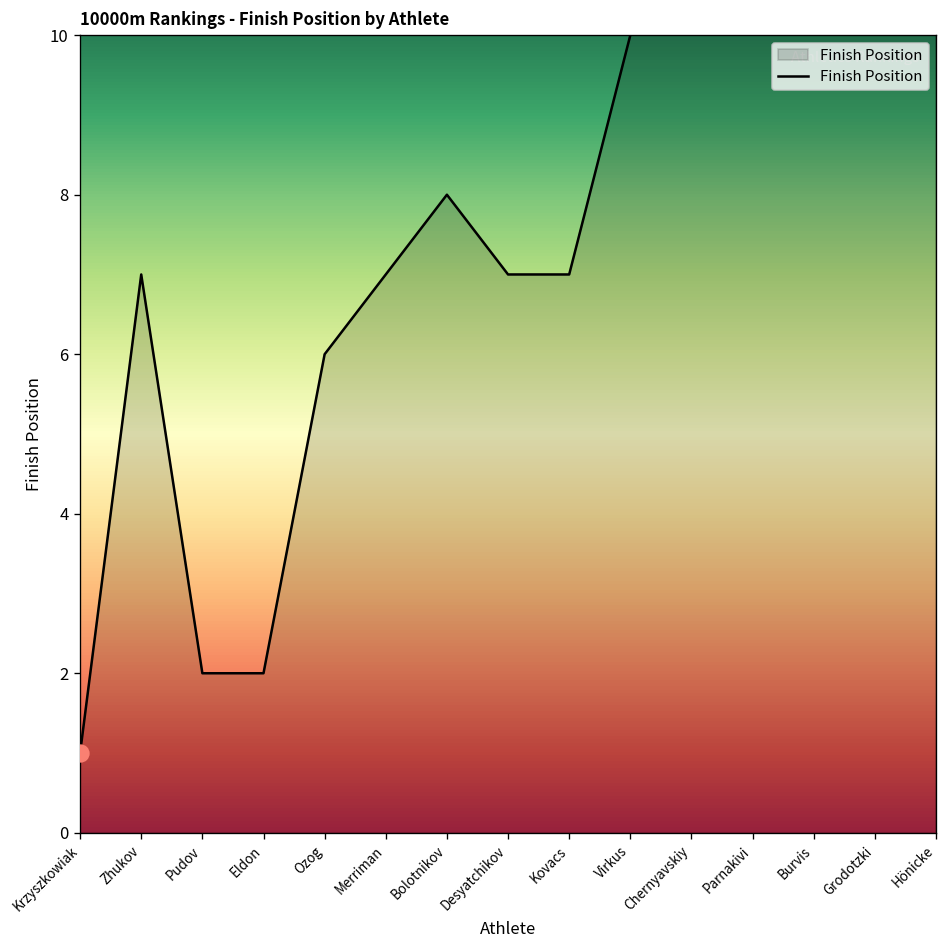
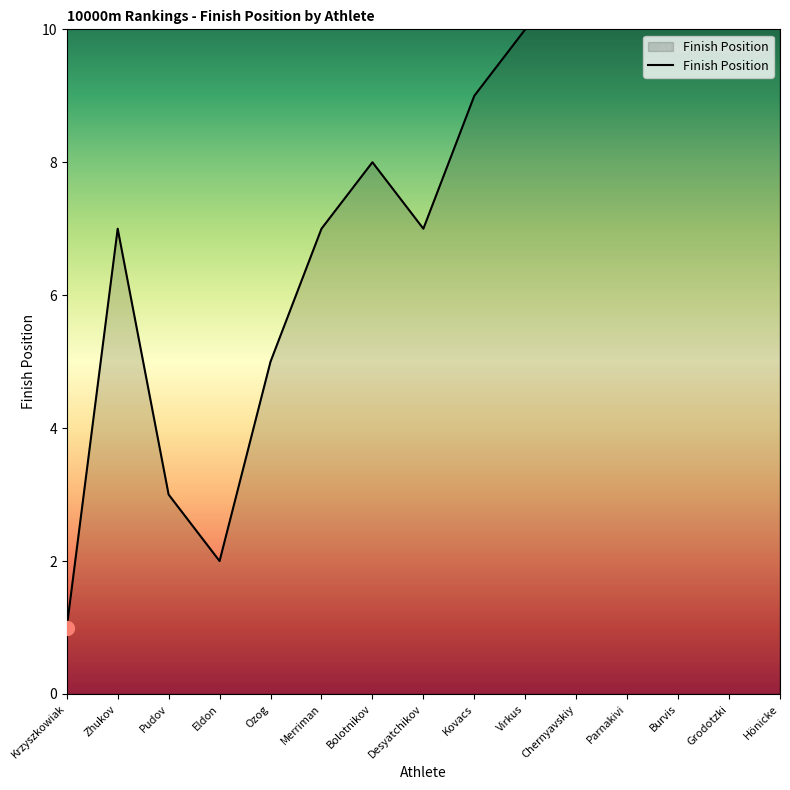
  {
    "Finish Position": {
      "Zhukov": 7,
-     "Pudov": 2,
+     "Pudov": 3,
      "Eldon": 2,
-     "Ozog": 6,
+     "Ozog": 5,
      "Merriman": 7,
      "Bolotnikov": 8,
      "Desyatchikov": 7,
-     "Kovacs": 7,
+     "Kovacs": 9,
      "Virkus": 10
    }
  }
